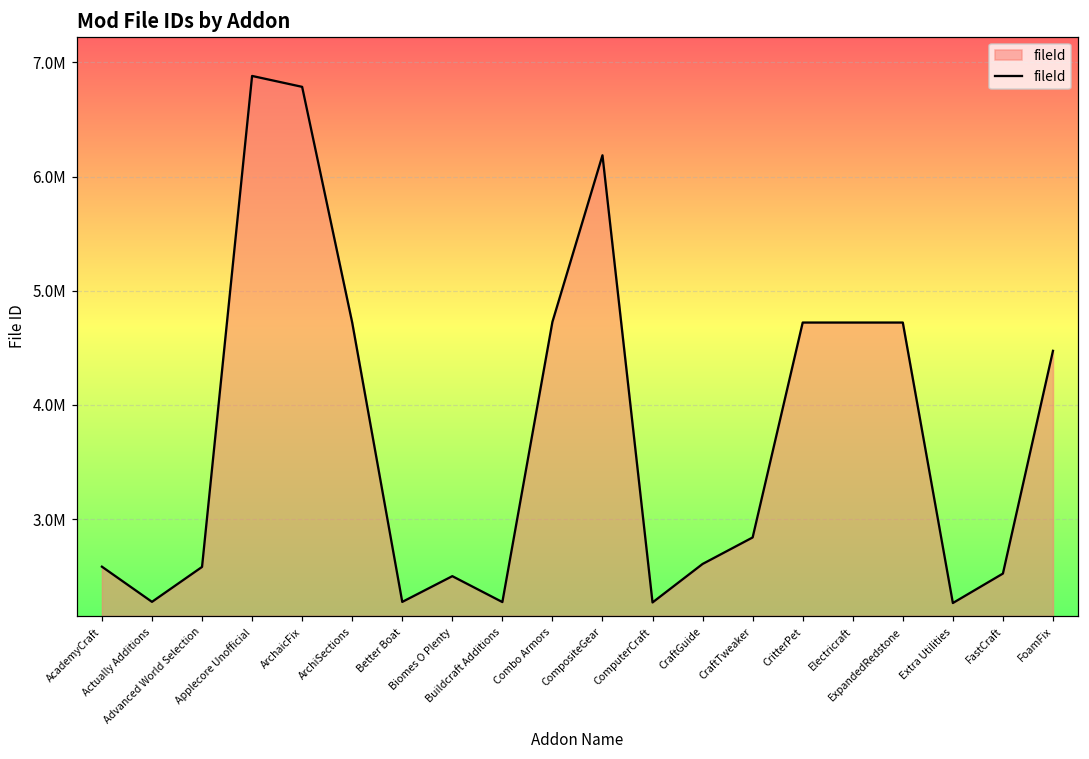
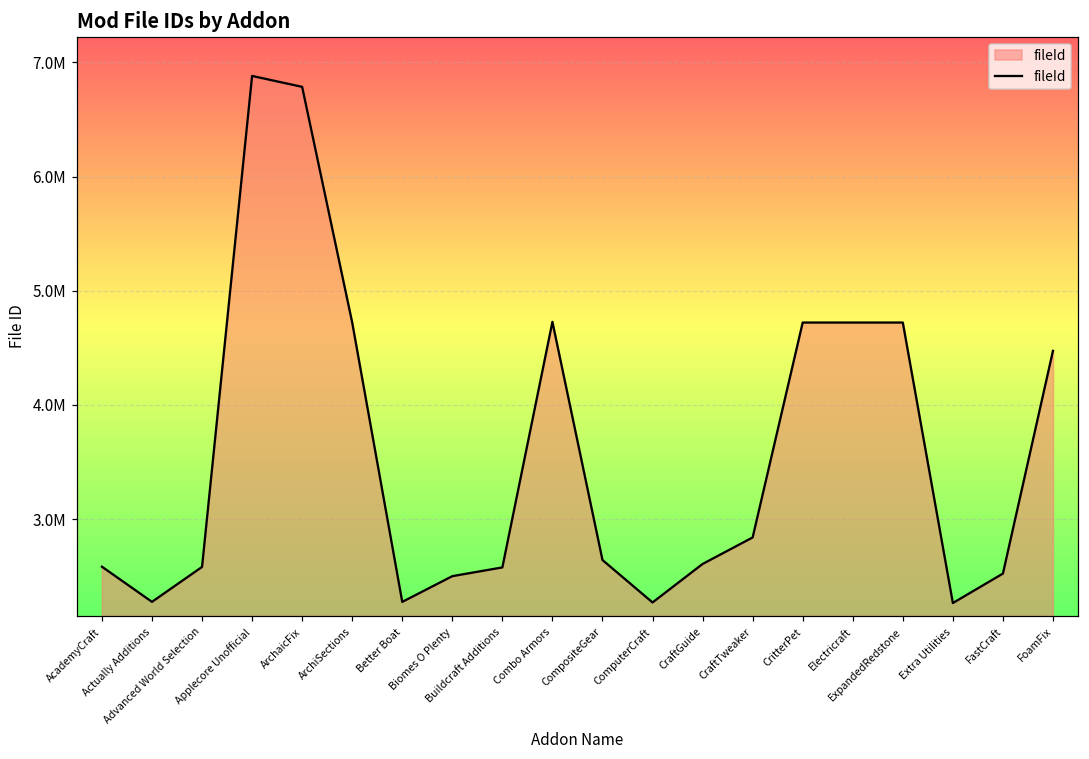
  {
    "AcademyCraft": 2580000,
    "Actually Additions": 2270000,
    "Advanced World Selection": 2580000,
    "Applecore Unofficial": 6880000,
    "ArchaicFix": 6790000,
    "ArchiSections": 4720000,
    "Better Boat": 2270000,
    "Biomes O Plenty": 2500000,
-   "Buildcraft Additions": 2270000,
+   "Buildcraft Additions": 2580000,
    "Combo Armors": 4730000,
-   "CompositeGear": 6190000,
+   "CompositeGear": 2640000,
    "ComputerCraft": 2270000,
    "CraftGuide": 2610000,
    "CraftTweaker": 2840000,
    "CritterPet": 4720000,
    "Electricraft": 4720000,
    "ExpandedRedstone": 4720000,
    "Extra Utilities": 2260000,
    "FastCraft": 2520000,
    "FoamFix": 4470000
  }
